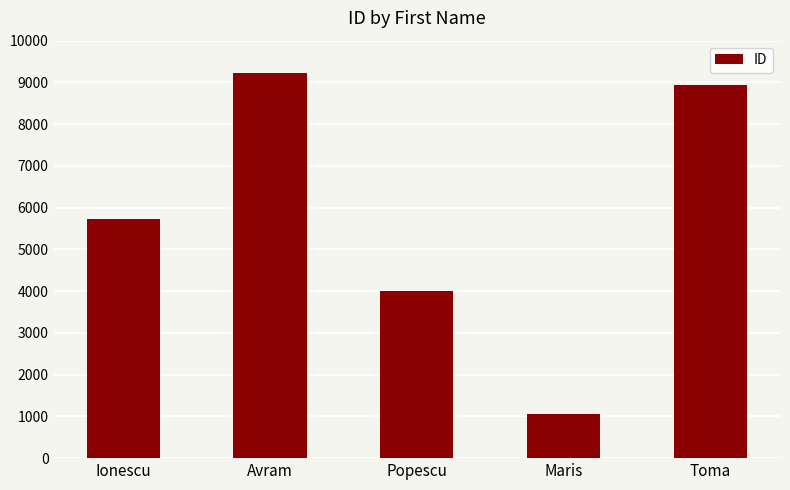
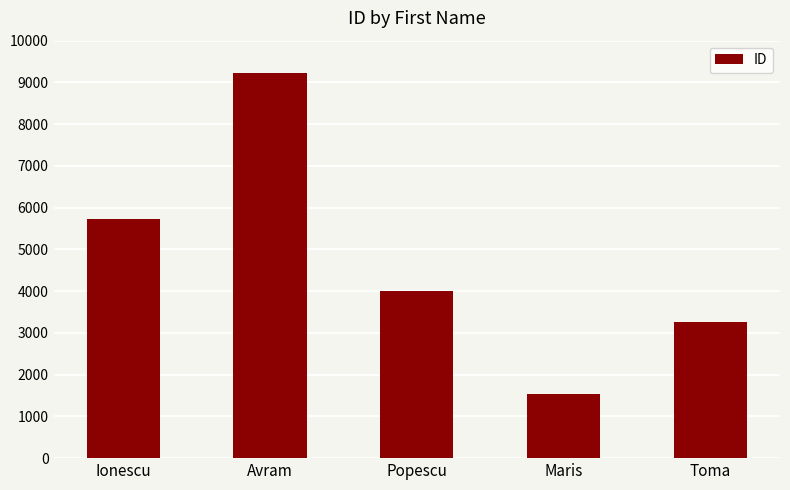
  {
    "Ionescu": 5700,
    "Avram": 9200,
    "Popescu": 4000,
-   "Maris": 1100,
-   "Toma": 8900
+   "Maris": 1500,
+   "Toma": 3300
  }
